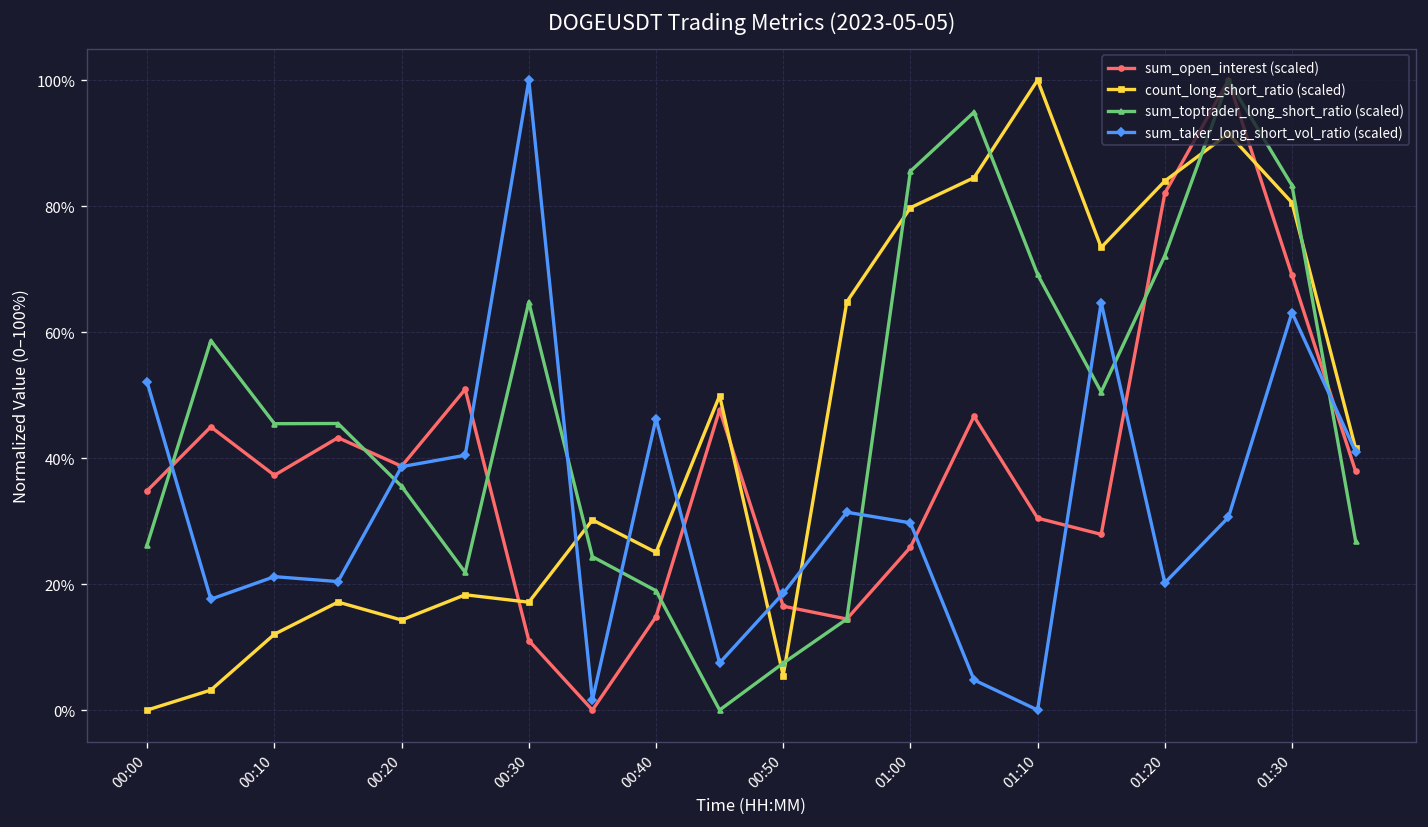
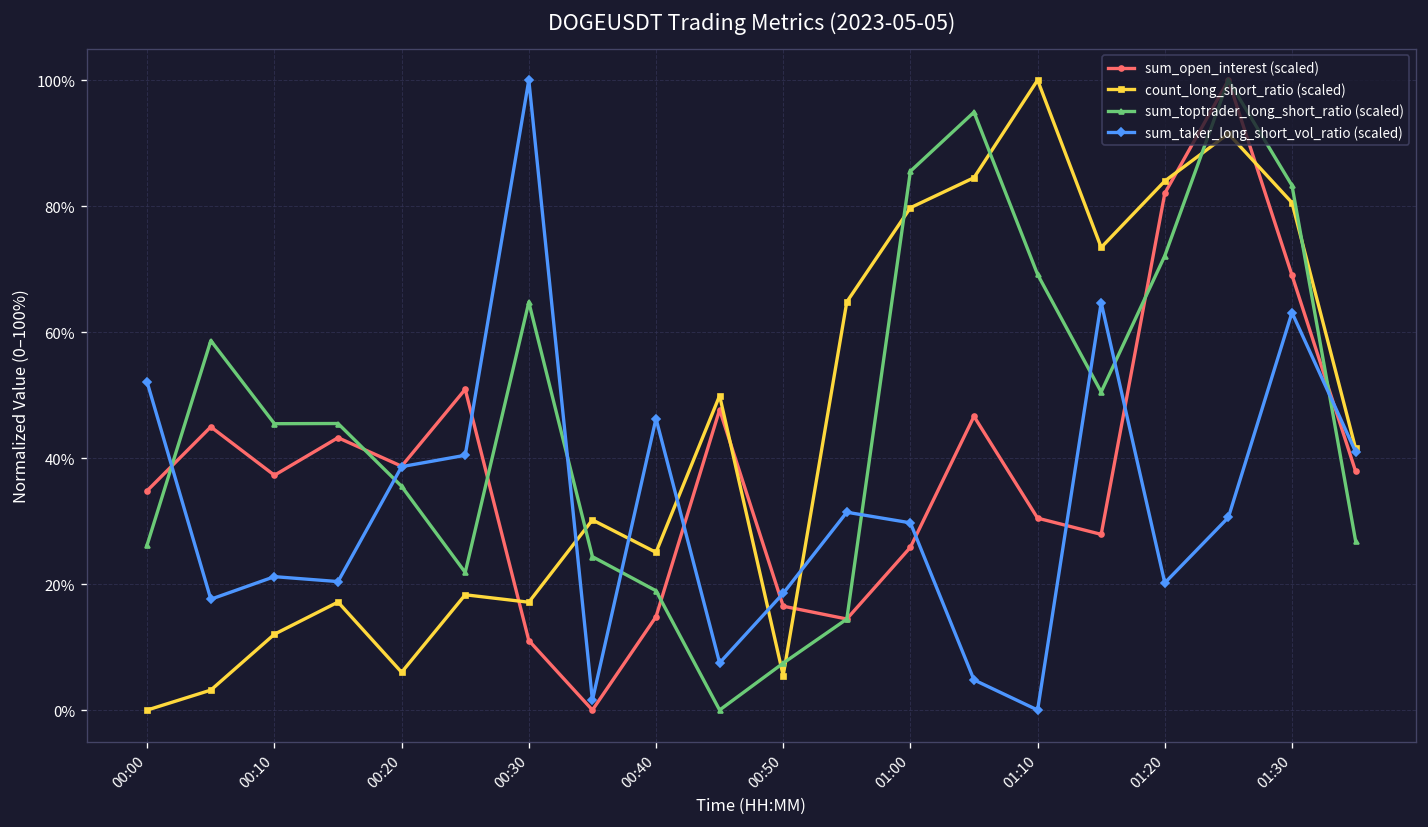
  {
    "sum_open_interest (scaled)": {
      "00:00": "35%",
      "00:10": "37%",
      "00:30": "11%",
      "00:40": "15%",
      "00:50": "16%",
      "01:00": "26%",
      "01:10": "30%",
      "01:20": "82%",
      "01:30": "69%"
    },
    "count_long_short_ratio (scaled)": {
      "00:00": "0%",
      "00:10": "12%",
-     "00:20": "14%",
+     "00:20": "6%",
      "00:30": "17%",
      "00:40": "25%",
      "00:50": "5%",
      "01:00": "80%",
      "01:10": "100%",
      "01:20": "84%",
      "01:30": "81%"
    },
    "sum_toptrader_long_short_ratio (scaled)": {
      "00:00": "26%",
      "00:10": "45%",
      "00:20": "36%",
      "00:30": "65%",
      "00:40": "19%",
      "00:50": "7%",
      "01:00": "86%",
      "01:10": "69%",
      "01:20": "72%",
      "01:30": "83%"
    },
    "sum_taker_long_short_vol_ratio (scaled)": {
      "00:00": "52%",
      "00:10": "21%",
      "00:30": "100%",
      "00:40": "46%",
      "00:50": "19%",
      "01:00": "30%",
      "01:10": "0%",
      "01:20": "20%",
      "01:30": "63%"
    }
  }
